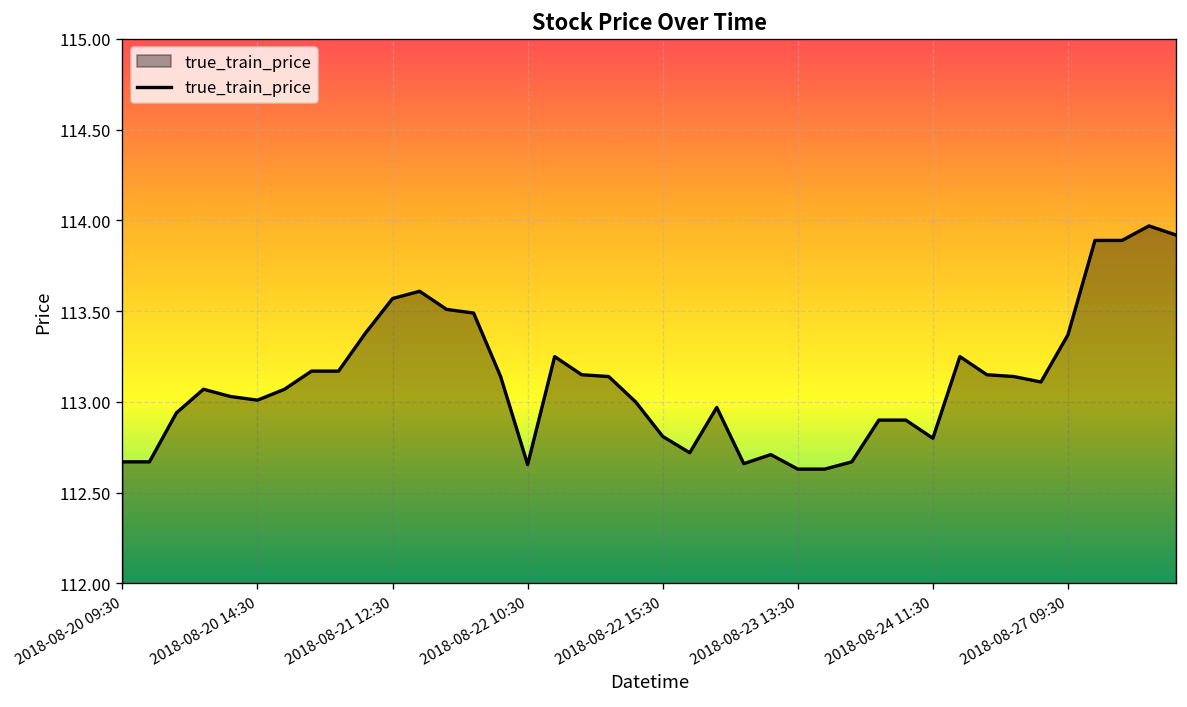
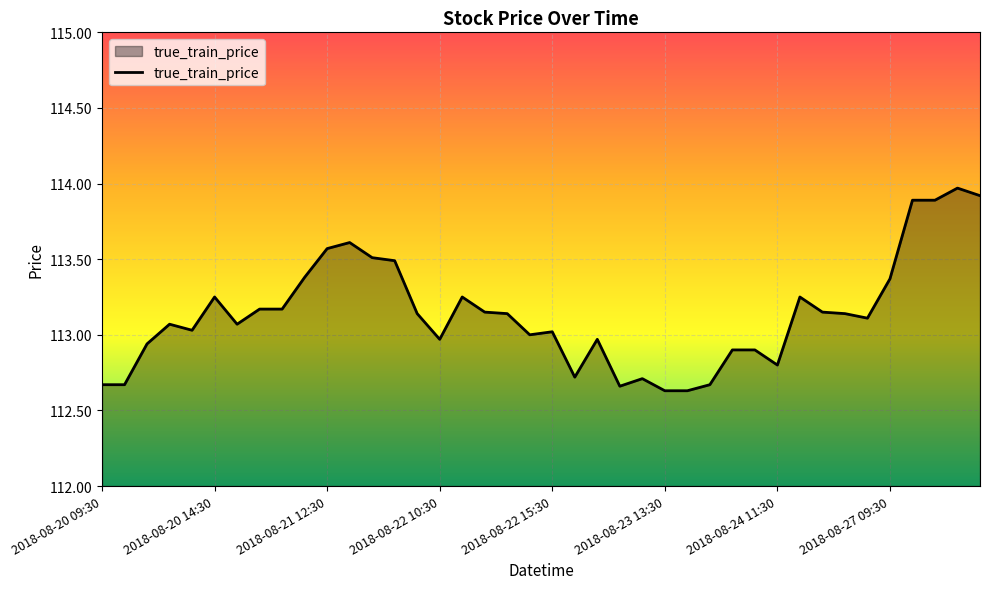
  {
    "2018-08-20 09:30": 112.67,
-   "2018-08-20 14:30": 113.01,
+   "2018-08-20 14:30": 113.25,
    "2018-08-21 12:30": 113.57,
-   "2018-08-22 10:30": 112.65,
-   "2018-08-22 15:30": 112.81,
+   "2018-08-22 10:30": 112.97,
+   "2018-08-22 15:30": 113.02,
    "2018-08-23 13:30": 112.63,
    "2018-08-24 11:30": 112.80,
    "2018-08-27 09:30": 113.37
  }
